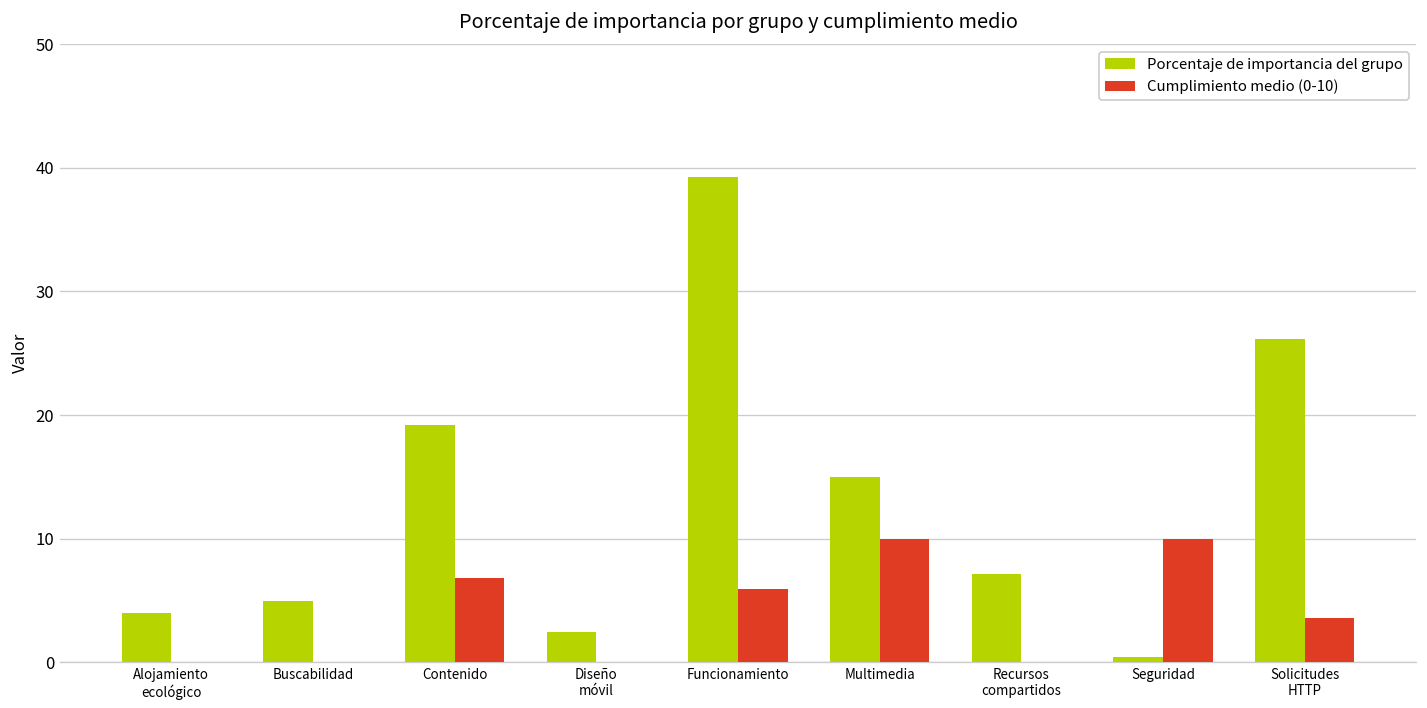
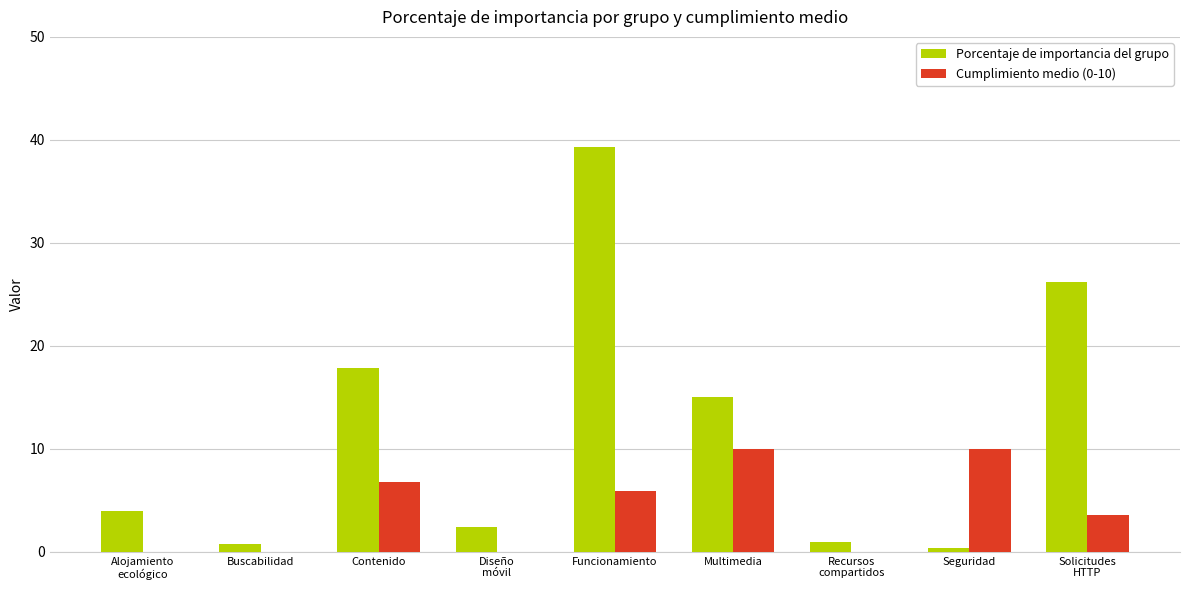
  {
    "Porcentaje de importancia del grupo": {
      "Alojamiento ecológico": 4.0,
-     "Buscabilidad": 5.0,
-     "Contenido": 19.2,
+     "Buscabilidad": 0.7,
+     "Contenido": 17.9,
      "Diseño móvil": 2.4,
      "Funcionamiento": 39.3,
      "Multimedia": 15.0,
-     "Recursos compartidos": 7.1,
+     "Recursos compartidos": 0.9,
      "Seguridad": 0.4,
      "Solicitudes HTTP": 26.2
    },
    "Cumplimiento medio (0-10)": {
      "Alojamiento ecológico": 0.0,
      "Buscabilidad": 0.0,
      "Contenido": 6.8,
      "Diseño móvil": 0.0,
      "Funcionamiento": 5.9,
      "Multimedia": 10.0,
      "Recursos compartidos": 0.0,
      "Seguridad": 10.0,
      "Solicitudes HTTP": 3.6
    }
  }
